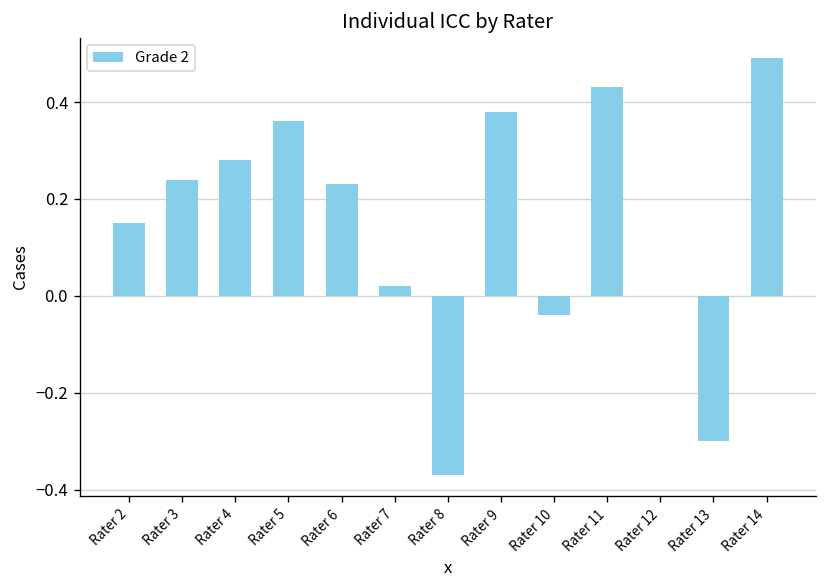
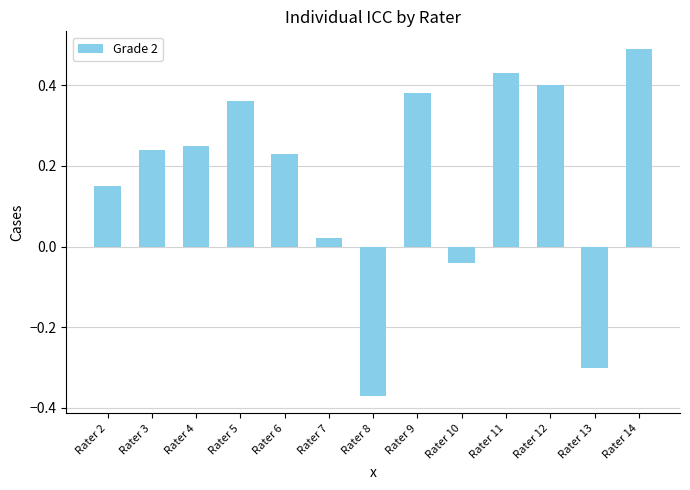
  {
    "Rater 2": 0.15,
    "Rater 3": 0.24,
-   "Rater 4": 0.28,
+   "Rater 4": 0.25,
    "Rater 5": 0.36,
    "Rater 6": 0.23,
    "Rater 7": 0.02,
    "Rater 8": -0.37,
    "Rater 9": 0.38,
    "Rater 10": -0.04,
    "Rater 11": 0.43,
-   "Rater 12": 0.0,
+   "Rater 12": 0.4,
    "Rater 13": -0.30,
    "Rater 14": 0.49
  }
